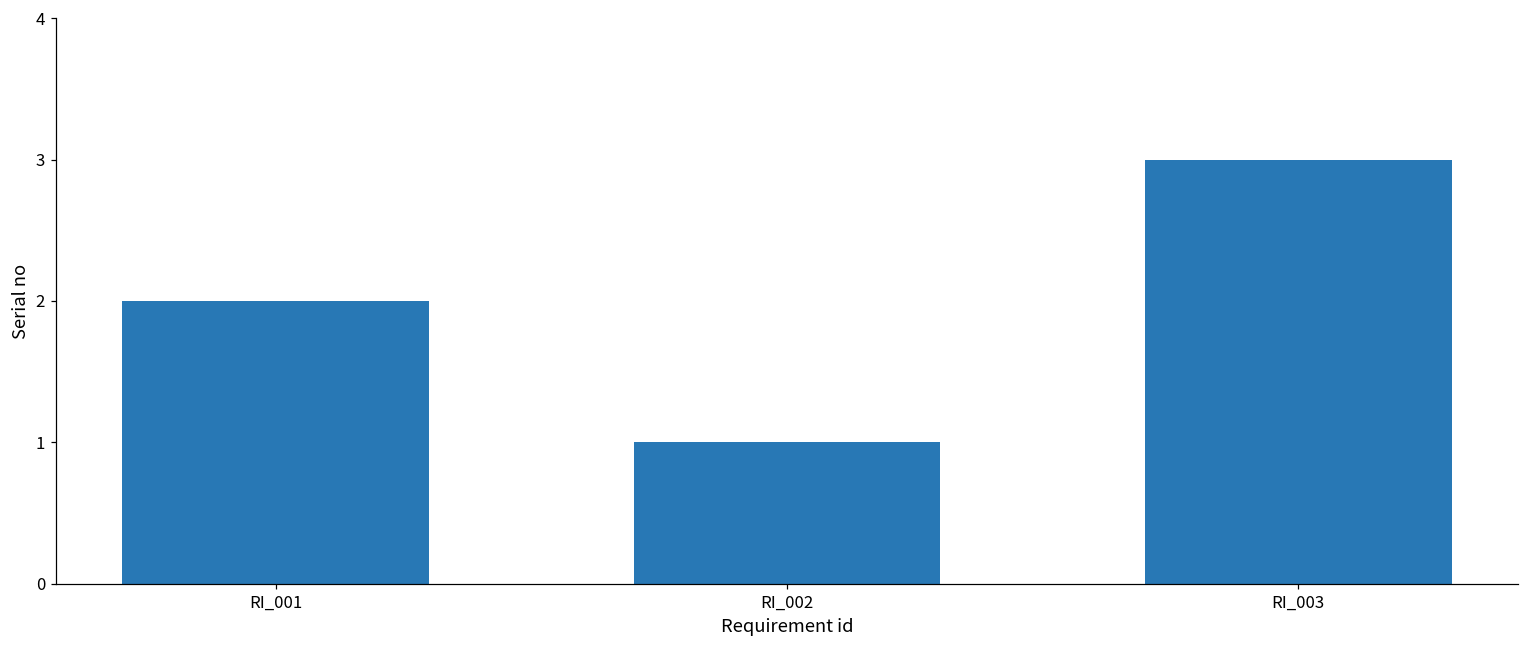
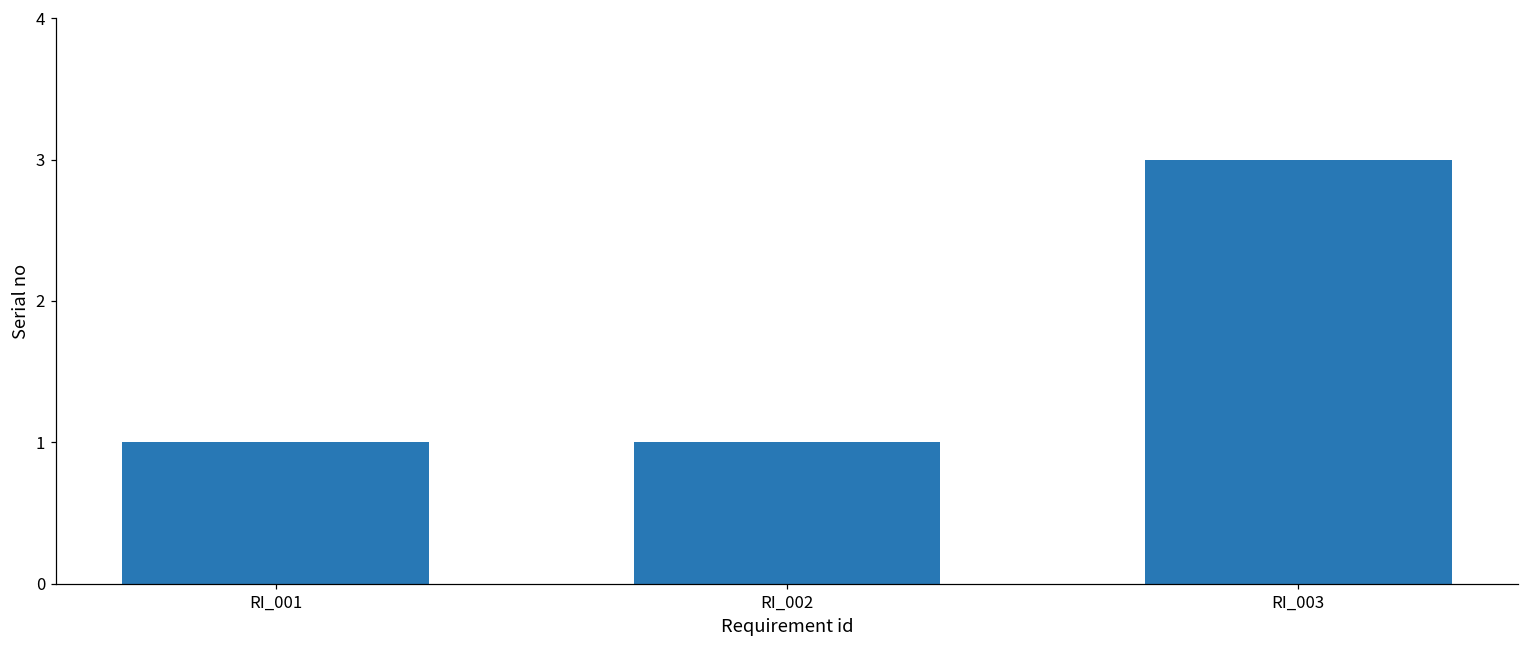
  {
-   "RI_001": 2,
+   "RI_001": 1,
    "RI_002": 1,
    "RI_003": 3
  }
